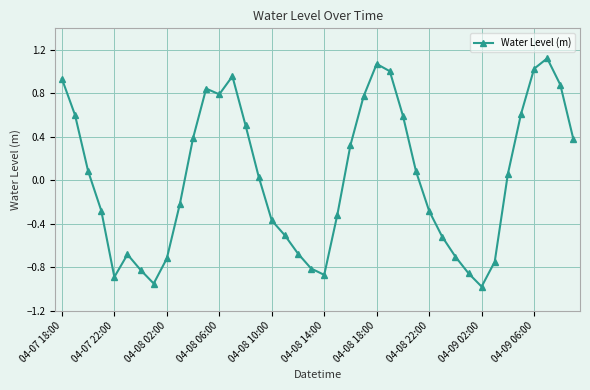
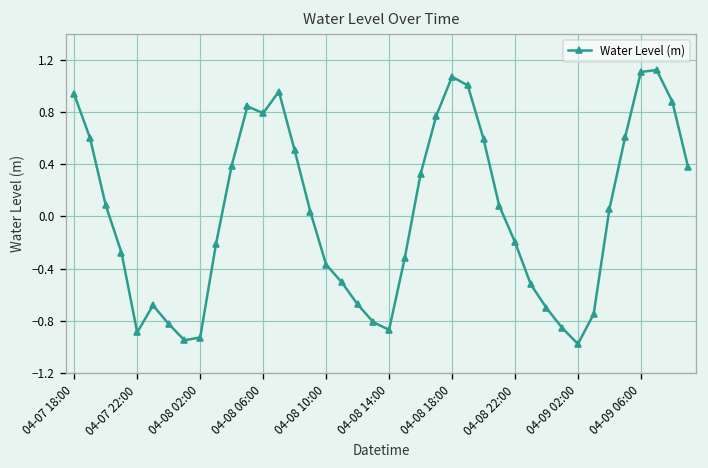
  {
    "04-07 18:00": 0.94,
    "04-07 22:00": -0.89,
-   "04-08 02:00": -0.72,
+   "04-08 02:00": -0.93,
    "04-08 06:00": 0.79,
    "04-08 10:00": -0.37,
    "04-08 14:00": -0.87,
    "04-08 18:00": 1.07,
-   "04-08 22:00": -0.28,
+   "04-08 22:00": -0.20,
    "04-09 02:00": -0.98,
-   "04-09 06:00": 1.03
+   "04-09 06:00": 1.11
  }
